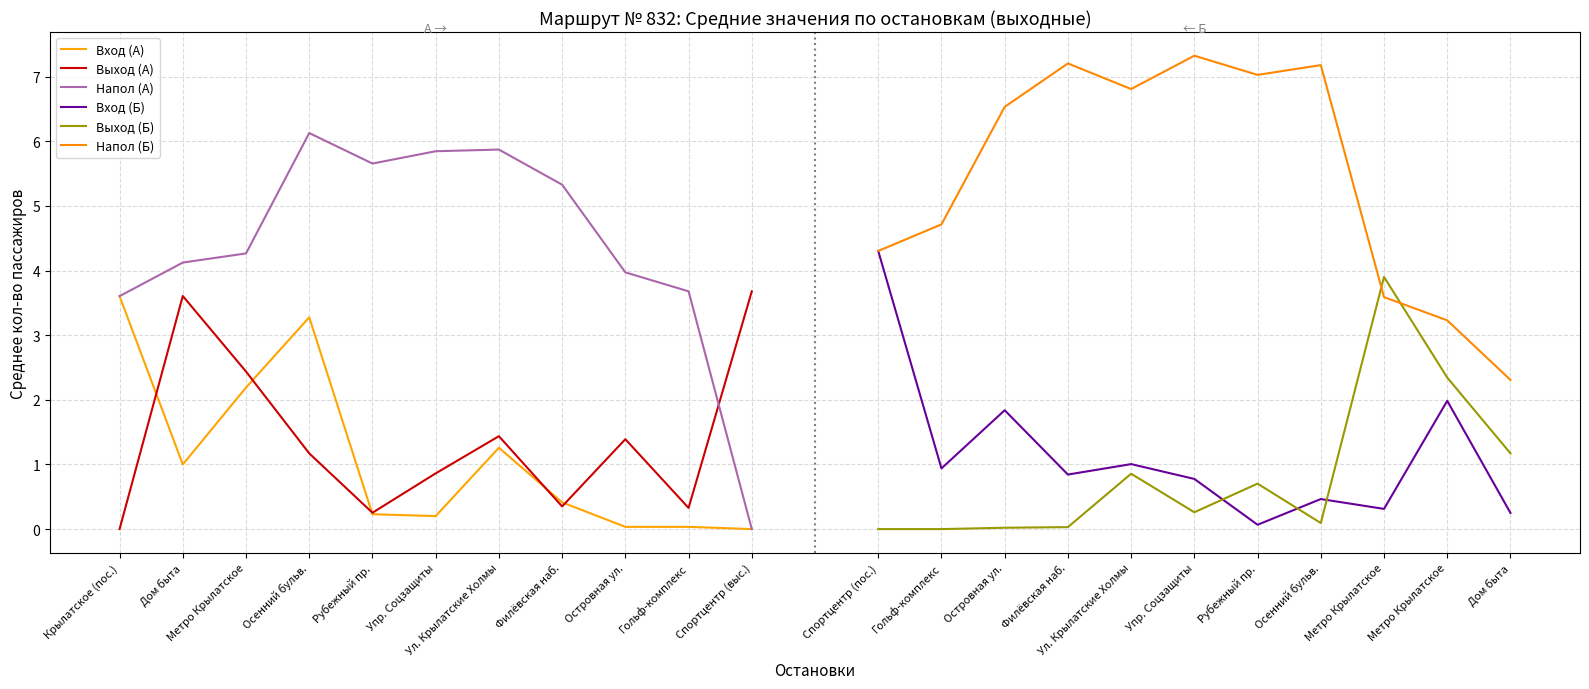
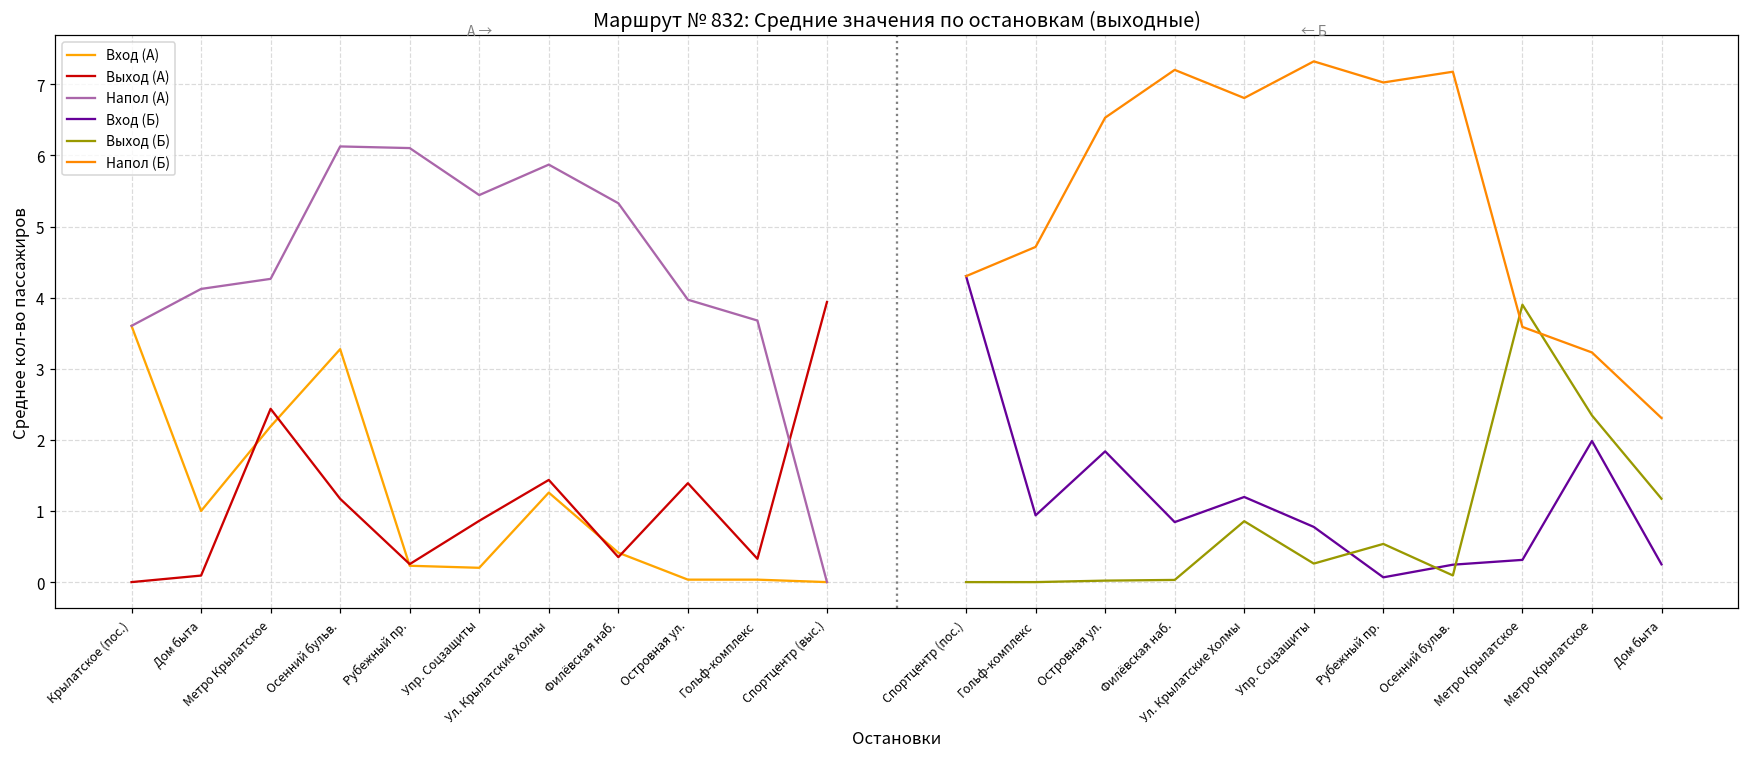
  {
    "Выход (А)": {
      "Крылатское (пос.)": 0.0,
-     "Дом быта": 3.6,
+     "Дом быта": 0.1,
      "Метро Крылатское": 2.4,
      "Осенний бульв.": 1.2,
      "Упр. Соцзащиты": 0.9,
      "Ул. Крылатские Холмы": 1.4,
      "Филёвская наб.": 0.4,
      "Островная ул.": 1.4,
      "Гольф-комплекс": 0.3,
-     "Спортцентр (выс.)": 3.7
+     "Спортцентр (выс.)": 3.9
    },
    "Напол (А)": {
      "Дом быта": 4.1,
      "Метро Крылатское": 4.3,
      "Осенний бульв.": 6.1,
-     "Рубежный пр.": 5.7,
-     "Упр. Соцзащиты": 5.8,
+     "Рубежный пр.": 6.1,
+     "Упр. Соцзащиты": 5.4,
      "Ул. Крылатские Холмы": 5.9,
      "Филёвская наб.": 5.3,
      "Островная ул.": 4.0,
      "Гольф-комплекс": 3.7
    },
    "Вход (Б)": {
      "Гольф-комплекс": 0.9,
      "Островная ул.": 1.8,
      "Филёвская наб.": 0.8,
-     "Ул. Крылатские Холмы": 1.0,
+     "Ул. Крылатские Холмы": 1.2,
      "Упр. Соцзащиты": 0.8,
      "Рубежный пр.": 0.1,
-     "Осенний бульв.": 0.5,
+     "Осенний бульв.": 0.2,
      "Дом быта": 0.3
    },
    "Выход (Б)": {
      "Спортцентр (пос.)": 0.0,
      "Гольф-комплекс": 0.0,
      "Островная ул.": 0.0,
      "Филёвская наб.": 0.0,
      "Ул. Крылатские Холмы": 0.9,
      "Упр. Соцзащиты": 0.3,
-     "Рубежный пр.": 0.7,
+     "Рубежный пр.": 0.5,
      "Осенний бульв.": 0.1,
      "Дом быта": 1.2
    }
  }
